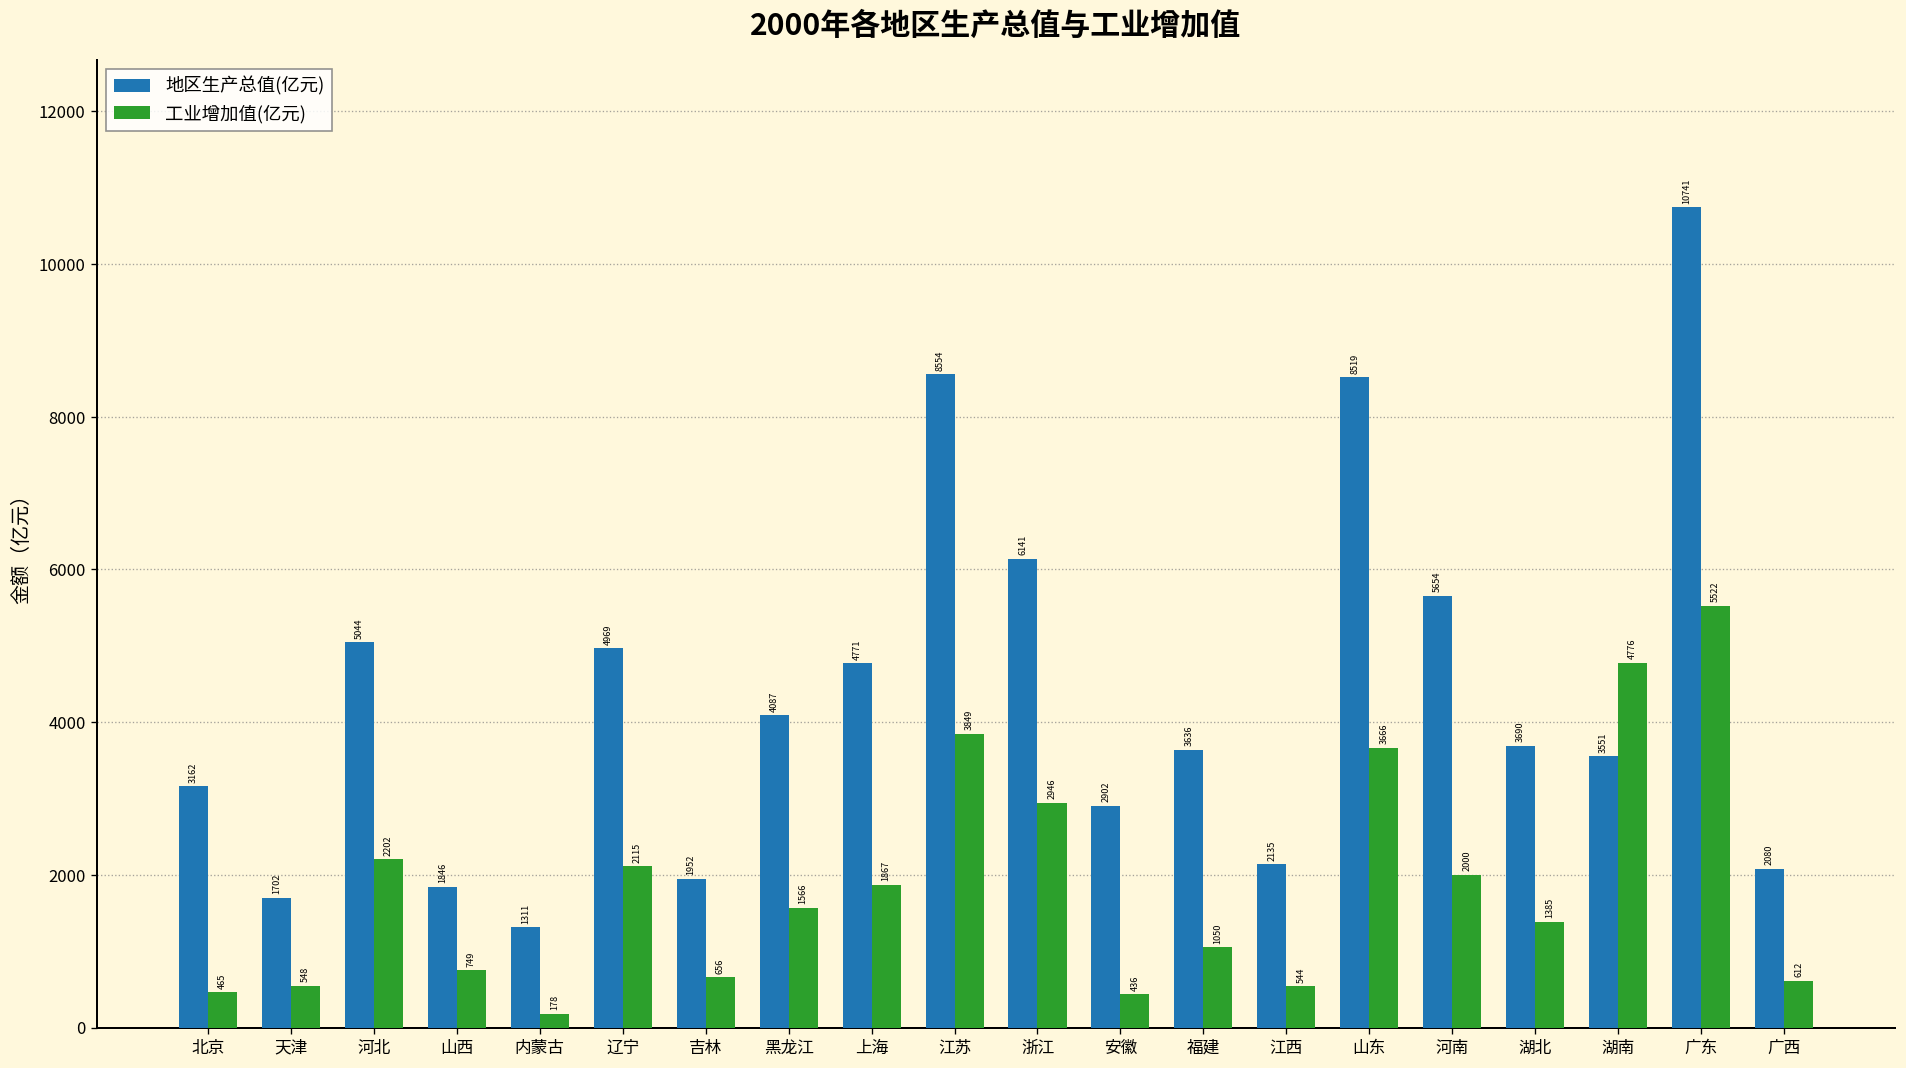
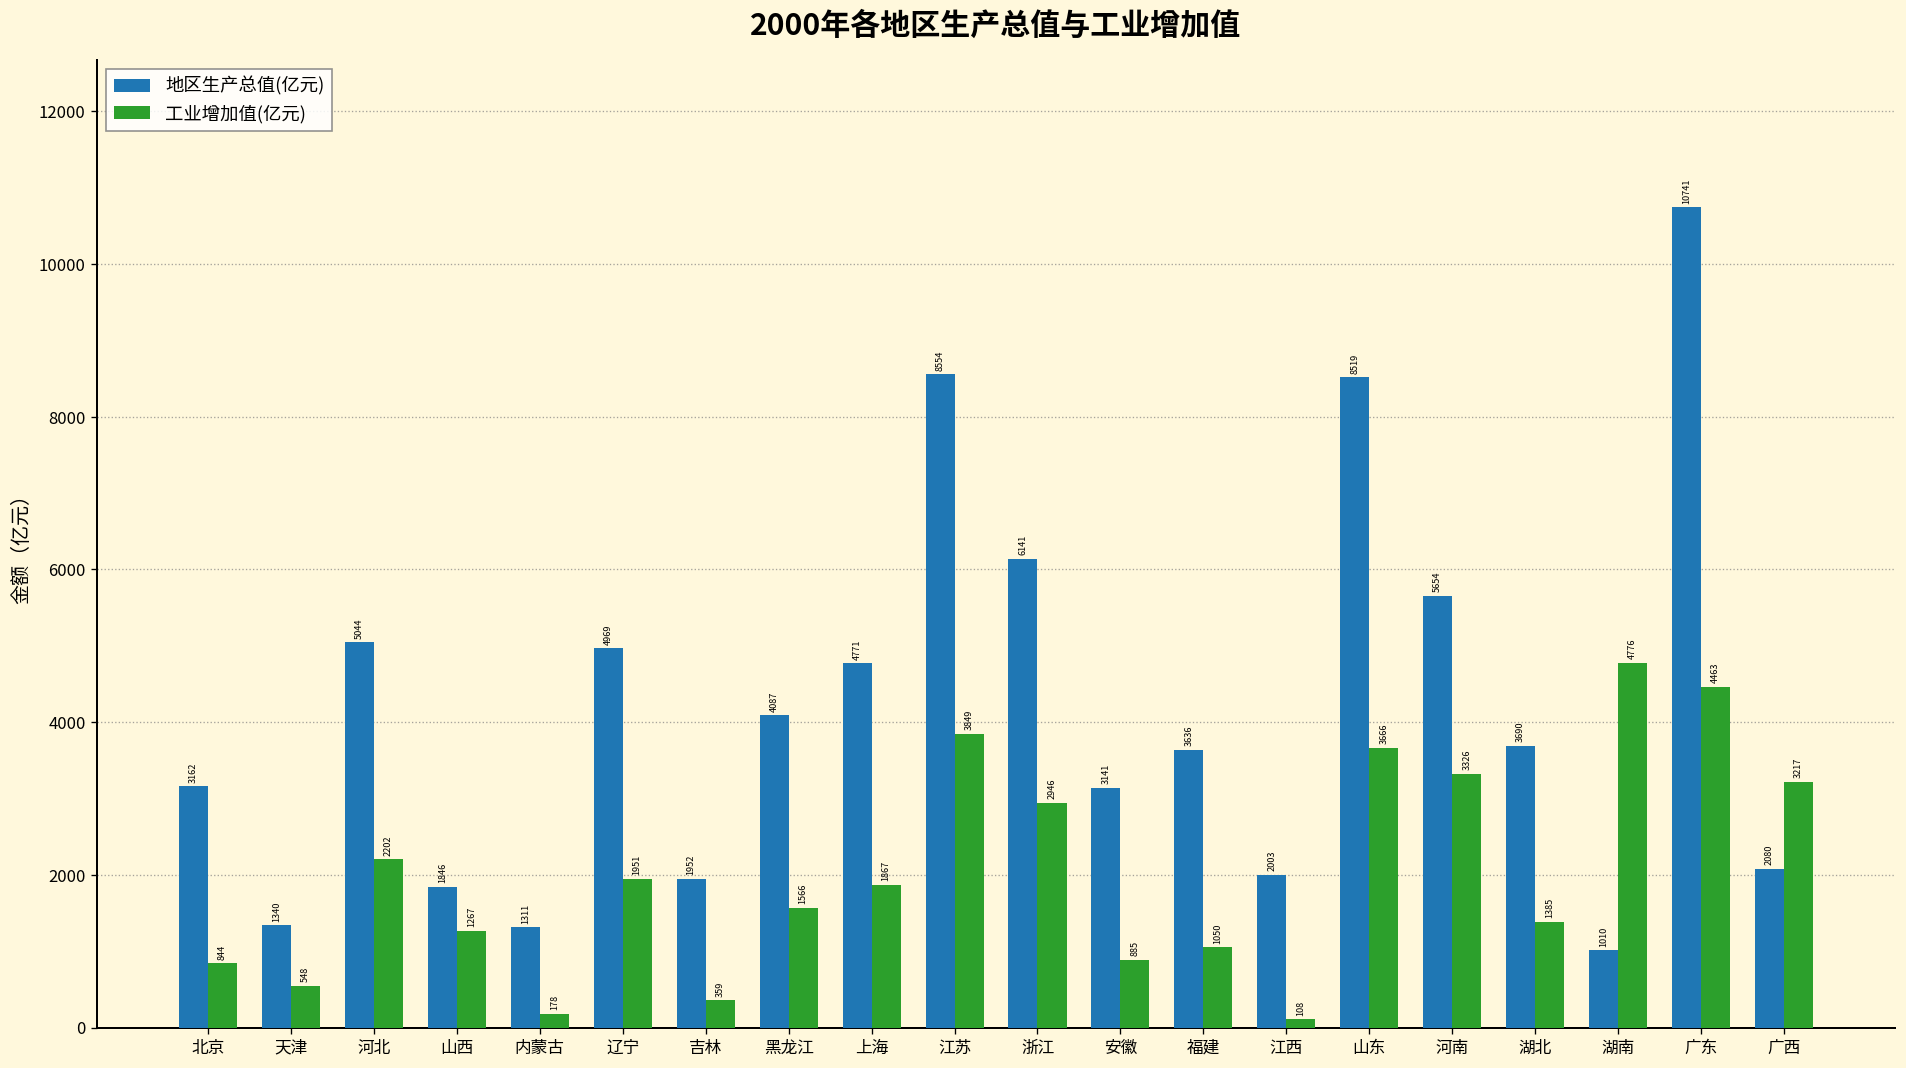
  {
    "地区生产总值(亿元)": {
      "北京": 3162,
-     "天津": 1702,
+     "天津": 1340,
      "河北": 5044,
      "山西": 1846,
      "内蒙古": 1311,
      "辽宁": 4969,
      "吉林": 1952,
      "黑龙江": 4087,
      "上海": 4771,
      "江苏": 8554,
      "浙江": 6141,
-     "安徽": 2902,
+     "安徽": 3141,
      "福建": 3636,
-     "江西": 2135,
+     "江西": 2003,
      "山东": 8519,
      "河南": 5654,
      "湖北": 3690,
-     "湖南": 3551,
+     "湖南": 1010,
      "广东": 10741,
      "广西": 2080
    },
    "工业增加值(亿元)": {
-     "北京": 465,
+     "北京": 844,
      "天津": 548,
      "河北": 2202,
-     "山西": 749,
+     "山西": 1267,
      "内蒙古": 178,
-     "辽宁": 2115,
-     "吉林": 656,
+     "辽宁": 1951,
+     "吉林": 359,
      "黑龙江": 1566,
      "上海": 1867,
      "江苏": 3849,
      "浙江": 2946,
-     "安徽": 436,
+     "安徽": 885,
      "福建": 1050,
-     "江西": 544,
+     "江西": 108,
      "山东": 3666,
-     "河南": 2000,
+     "河南": 3326,
      "湖北": 1385,
      "湖南": 4776,
-     "广东": 5522,
-     "广西": 612
+     "广东": 4463,
+     "广西": 3217
    }
  }
